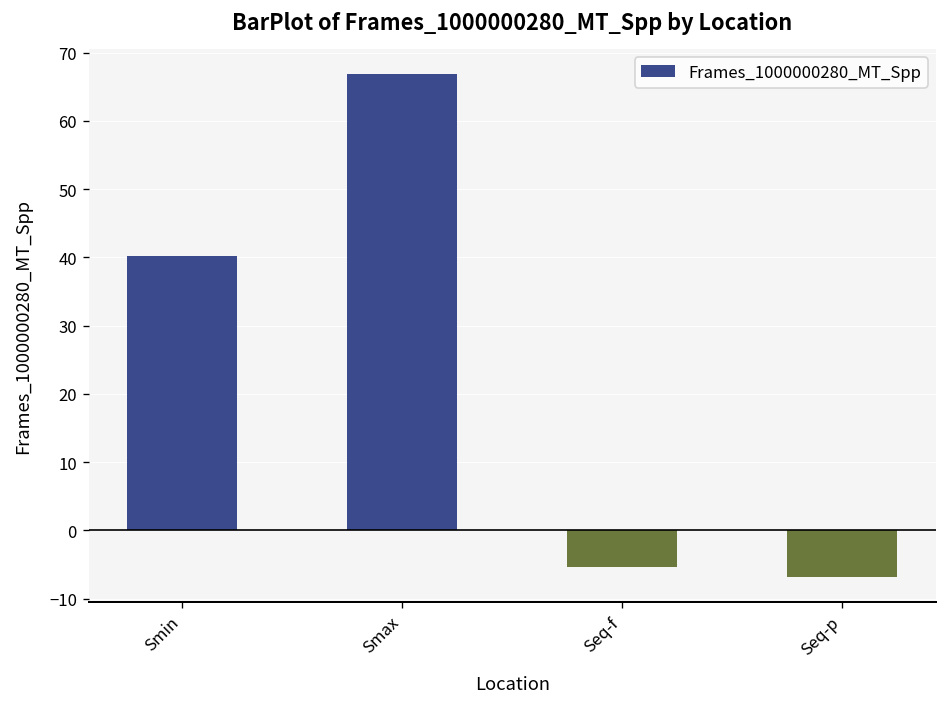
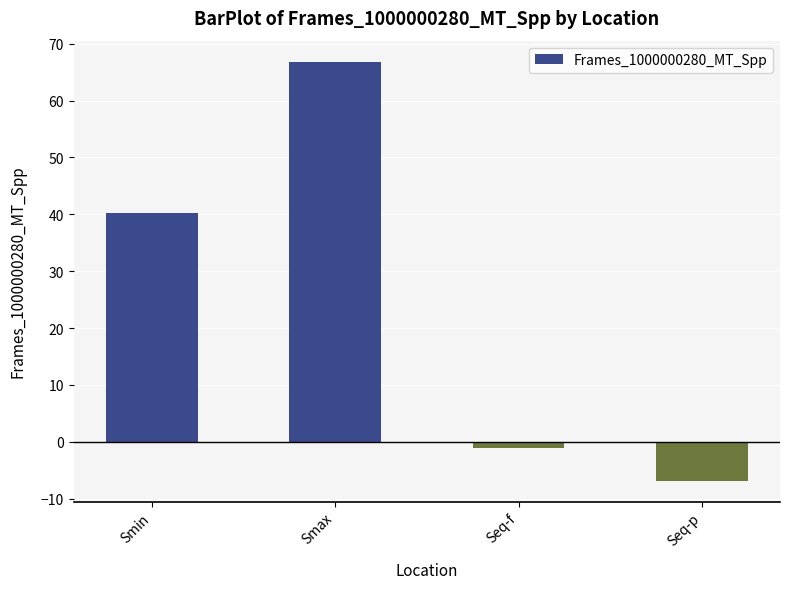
  {
    "Smin": 40,
    "Smax": 67,
-   "Seq-f": -5,
+   "Seq-f": -1,
    "Seq-p": -7
  }
